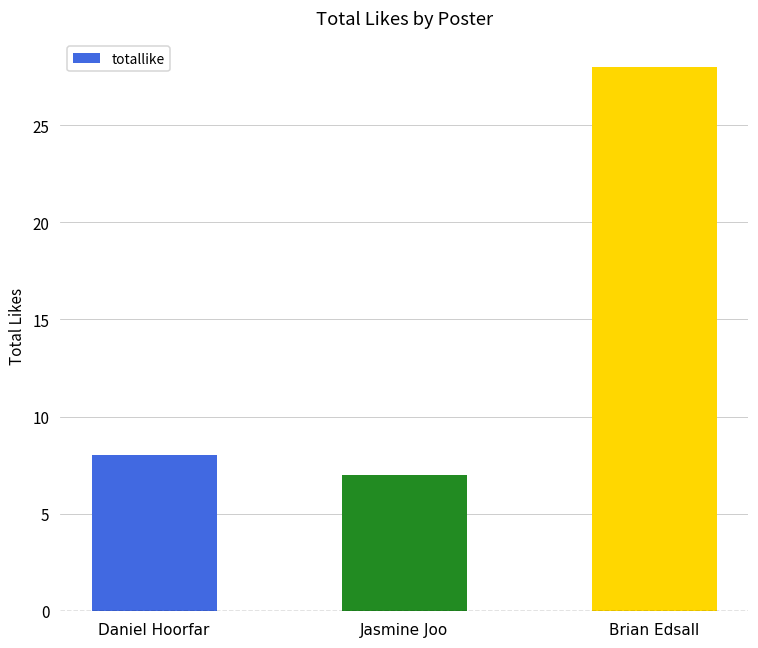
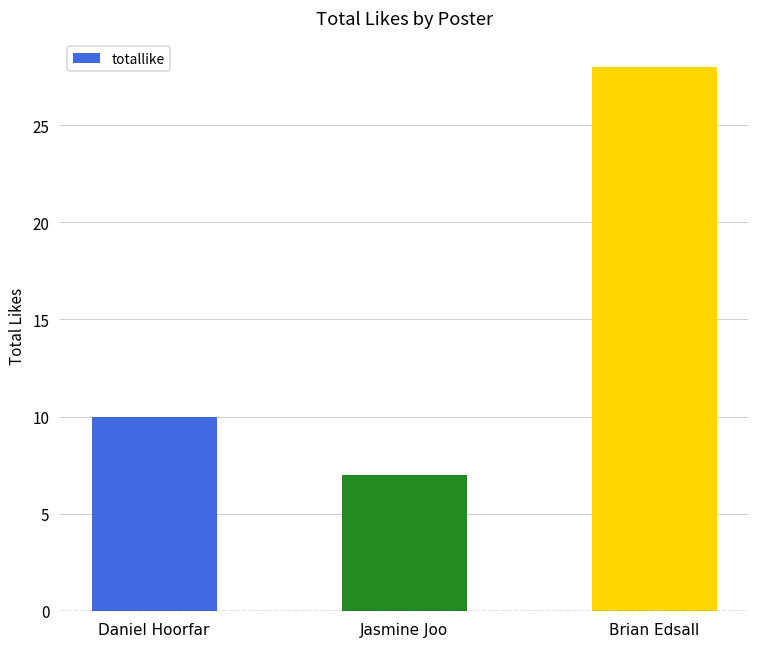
  {
-   "Daniel Hoorfar": 8,
+   "Daniel Hoorfar": 10,
    "Jasmine Joo": 7,
    "Brian Edsall": 28
  }
